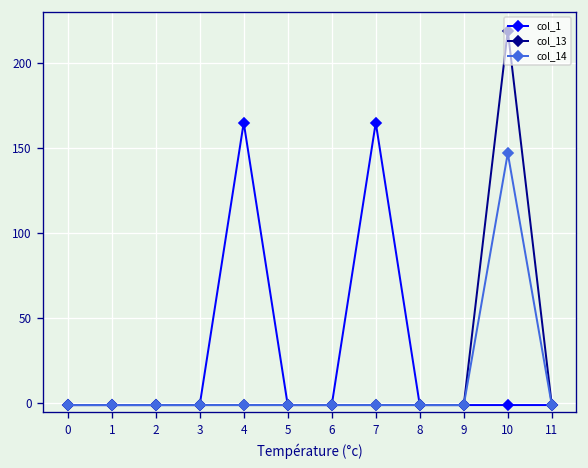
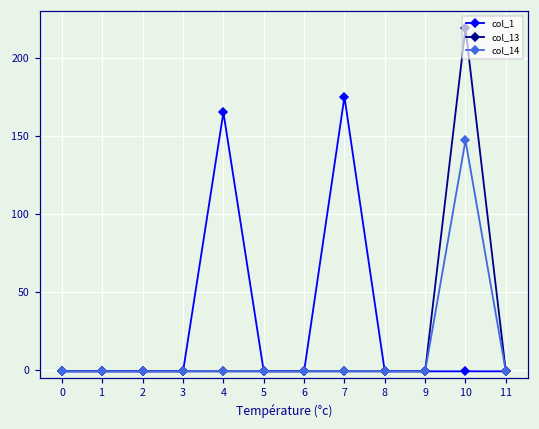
  {
    "col_1": {
      "4": 165,
-     "7": 165,
+     "7": 175,
      "10": -1
    },
    "col_14": {
      "10": 147
    }
  }
